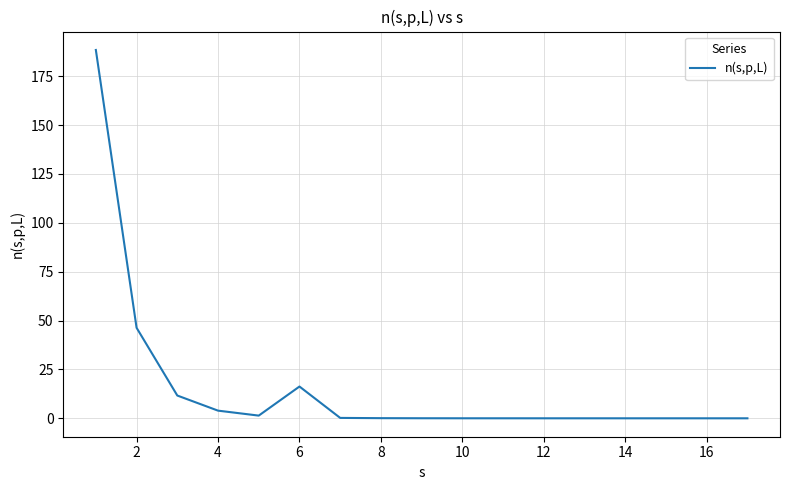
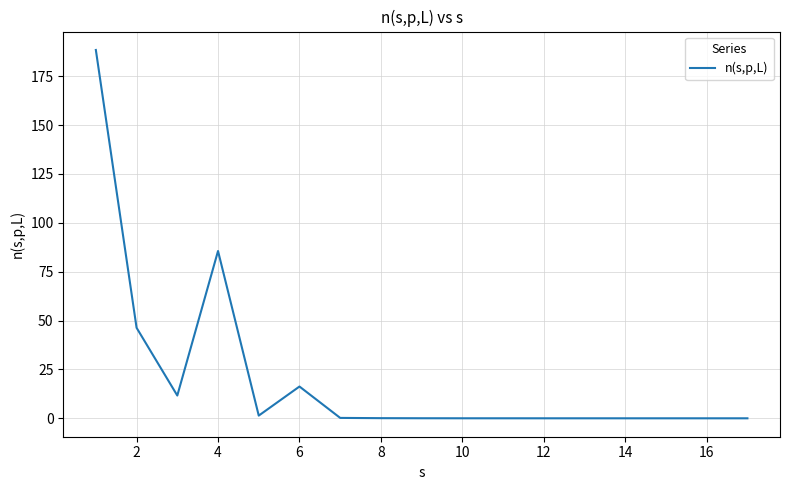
  {
    "2": 46,
-   "4": 4,
+   "4": 86,
    "6": 16,
    "8": 0,
    "10": 0,
    "12": 0,
    "14": 0
  }
